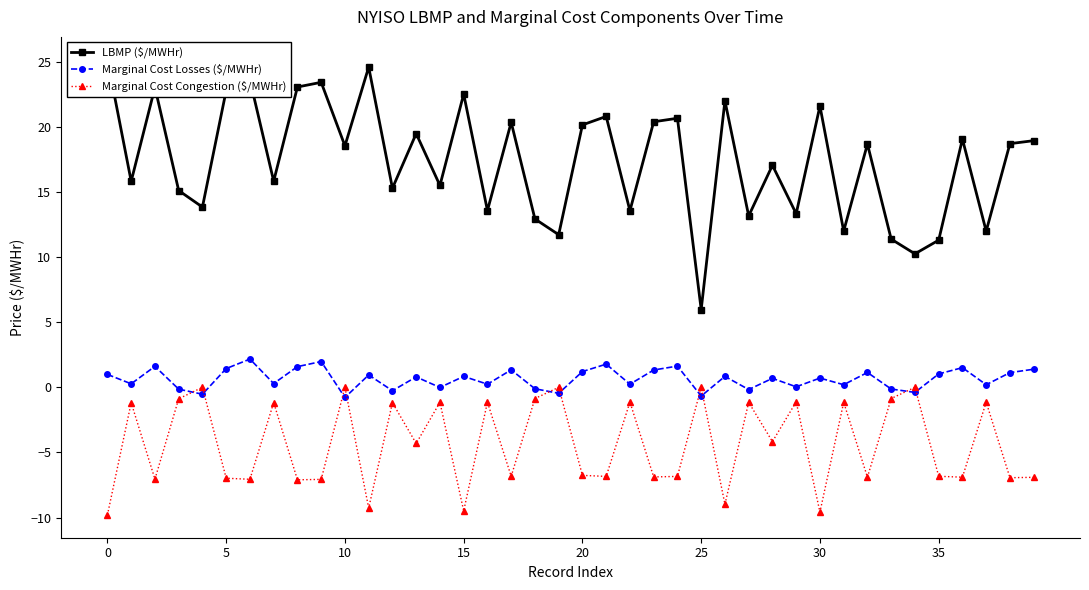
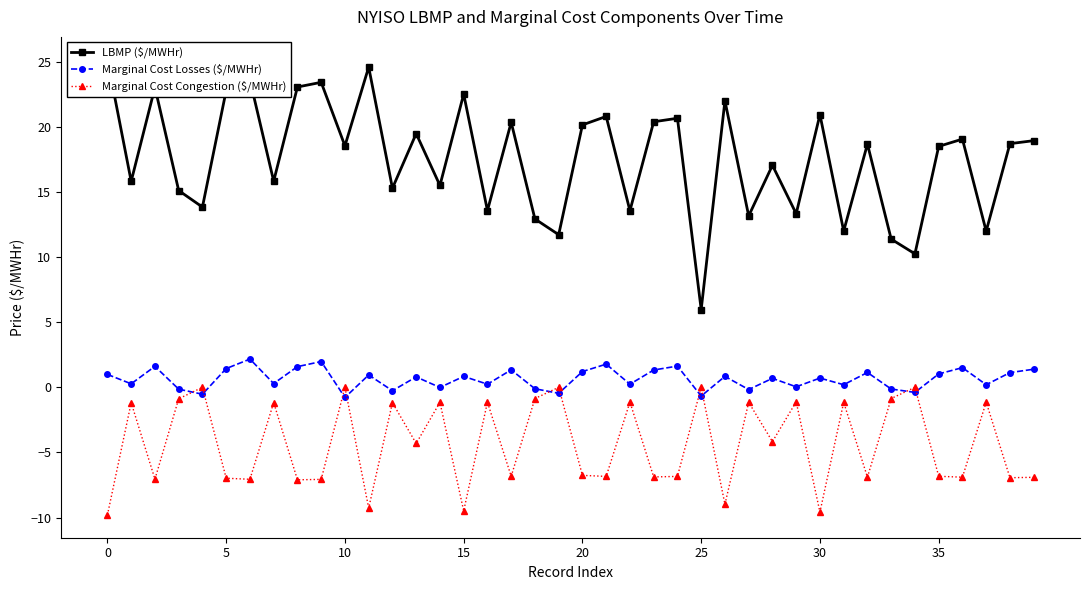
  {
    "LBMP ($/MWHr)": {
      "10": 18.5,
      "15": 22.5,
      "20": 20.2,
      "25": 6.0,
-     "30": 21.6,
-     "35": 11.3
+     "30": 20.9,
+     "35": 18.5
    },
    "Marginal Cost Losses ($/MWHr)": {
      "0": 1.0,
      "5": 1.4,
      "10": -0.8,
      "15": 0.8,
      "20": 1.2,
      "25": -0.7,
      "30": 0.7,
      "35": 1.0
    },
    "Marginal Cost Congestion ($/MWHr)": {
      "0": -9.8,
      "5": -7.0,
      "10": 0.0,
      "15": -9.5,
      "20": -6.8,
      "25": 0.0,
      "30": -9.6,
      "35": -6.8
    }
  }
